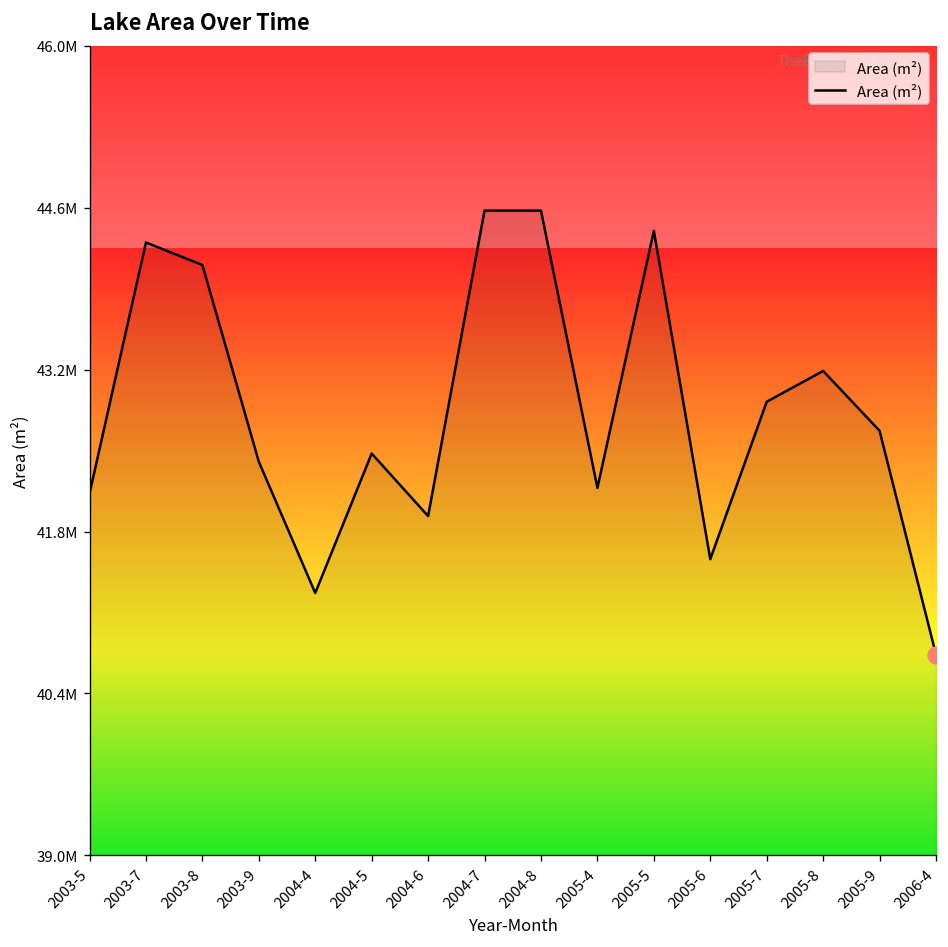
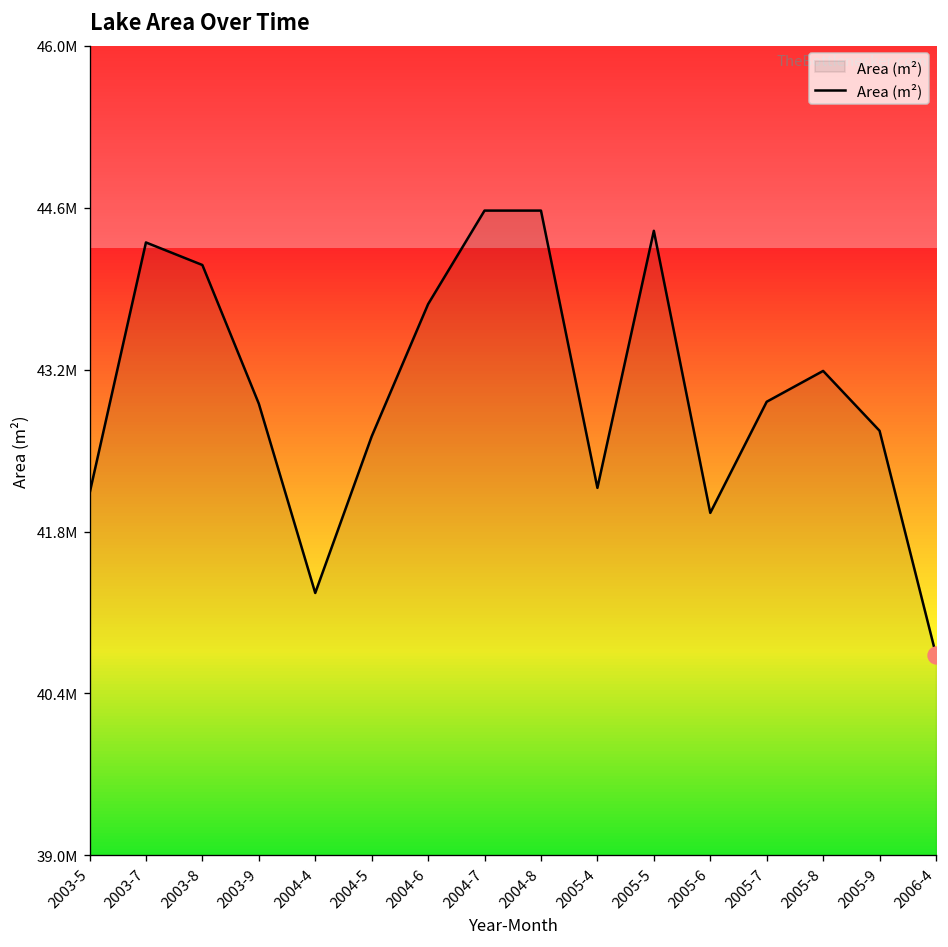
  {
    "Area (m²)": {
      "2003-5": 42100000,
      "2003-7": 44300000,
      "2003-8": 44100000,
-     "2003-9": 42400000,
+     "2003-9": 42900000,
      "2004-4": 41300000,
-     "2004-5": 42500000,
-     "2004-6": 41900000,
+     "2004-5": 42600000,
+     "2004-6": 43800000,
      "2004-7": 44600000,
      "2004-8": 44600000,
      "2005-4": 42200000,
      "2005-5": 44400000,
-     "2005-6": 41600000,
+     "2005-6": 42000000,
      "2005-7": 42900000,
      "2005-8": 43200000,
      "2005-9": 42700000
    }
  }
